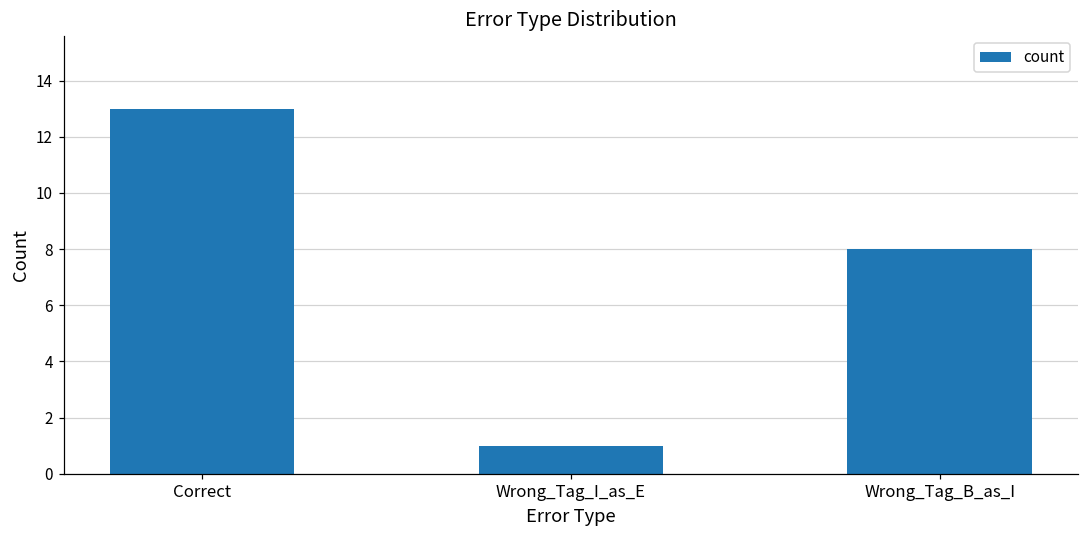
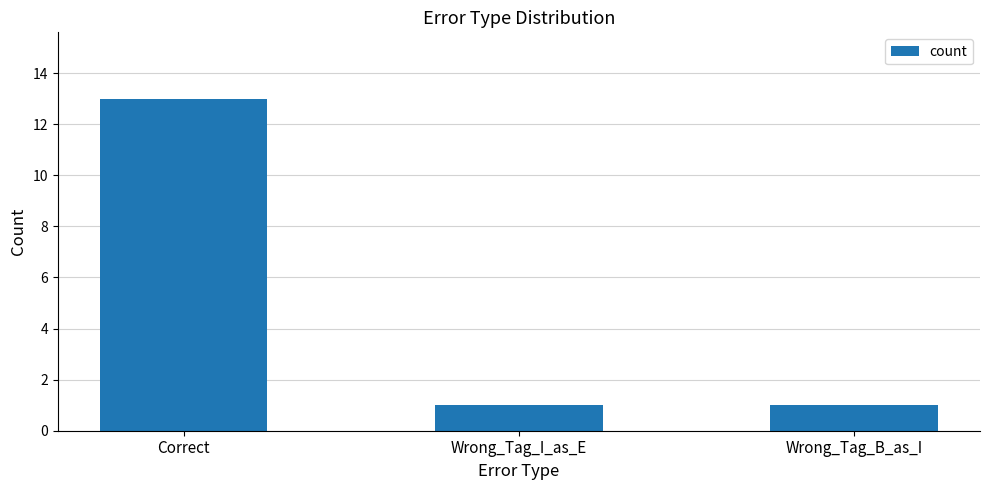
  {
    "Correct": 13,
    "Wrong_Tag_I_as_E": 1,
-   "Wrong_Tag_B_as_I": 8
+   "Wrong_Tag_B_as_I": 1
  }
